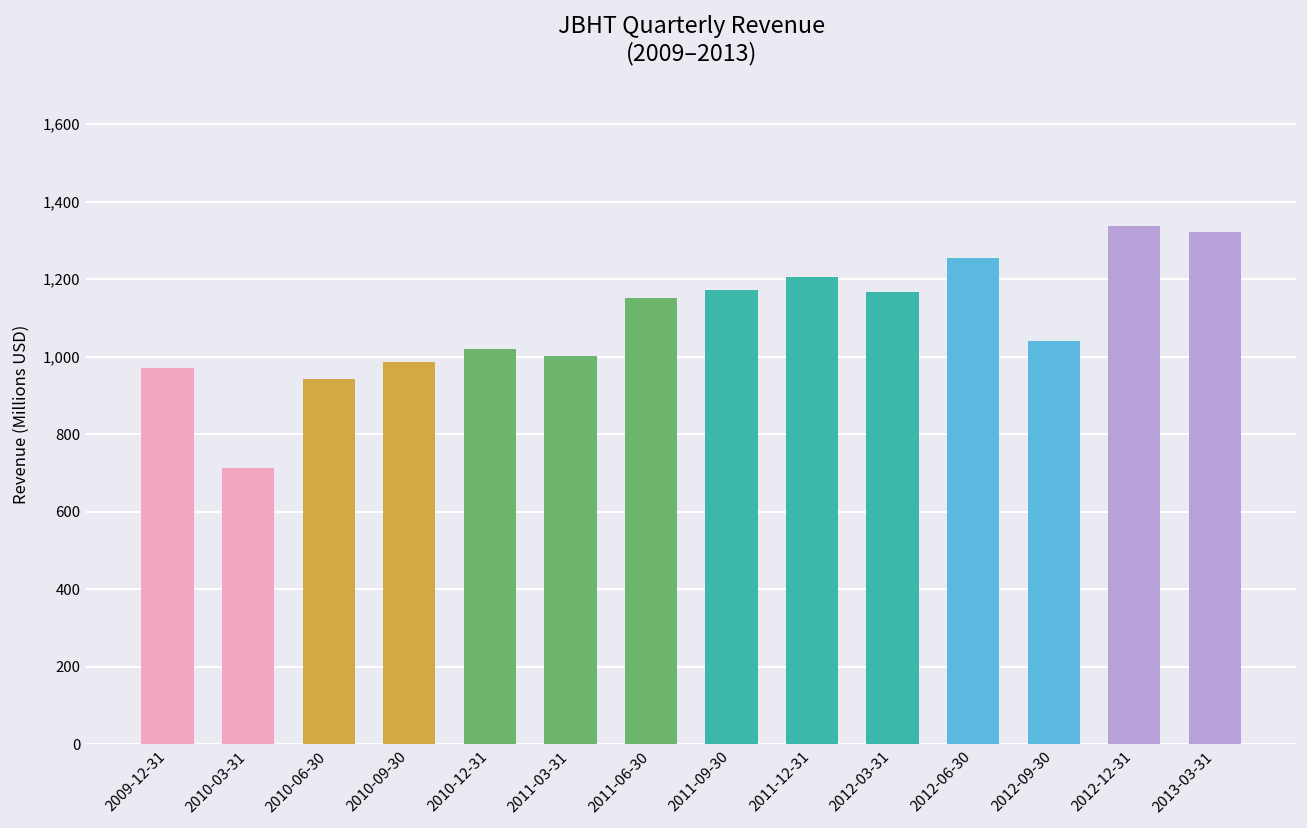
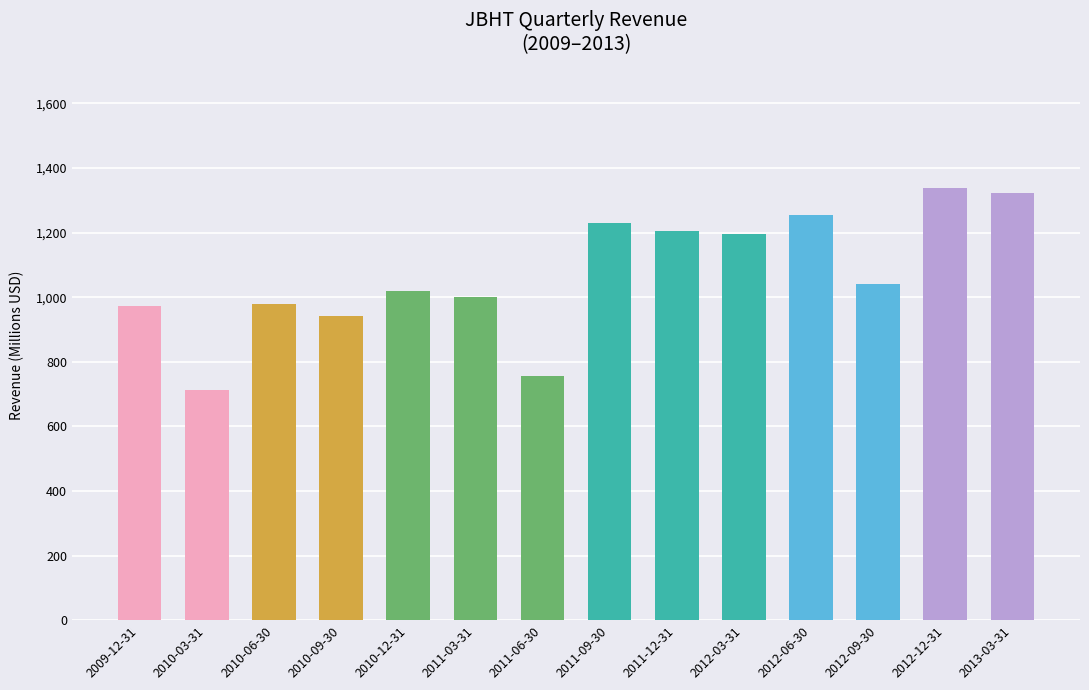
  {
    "2009-12-31": "970",
    "2010-03-31": "710",
-   "2010-06-30": "940",
-   "2010-09-30": "990",
+   "2010-06-30": "980",
+   "2010-09-30": "940",
    "2010-12-31": "1,020",
    "2011-03-31": "1,000",
-   "2011-06-30": "1,150",
-   "2011-09-30": "1,170",
+   "2011-06-30": "760",
+   "2011-09-30": "1,230",
    "2011-12-31": "1,200",
-   "2012-03-31": "1,170",
+   "2012-03-31": "1,200",
    "2012-06-30": "1,260",
    "2012-09-30": "1,040",
    "2012-12-31": "1,340",
    "2013-03-31": "1,320"
  }
